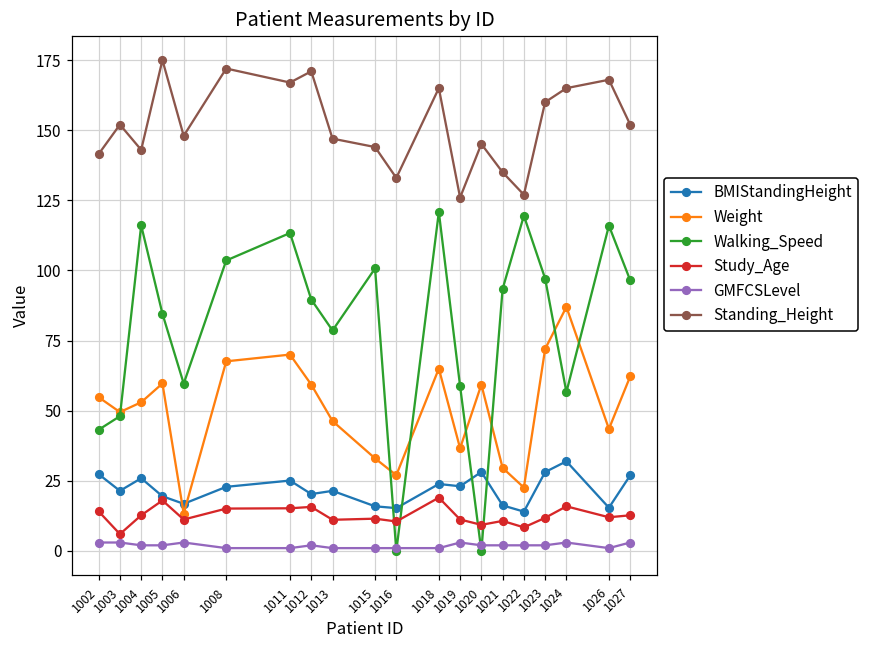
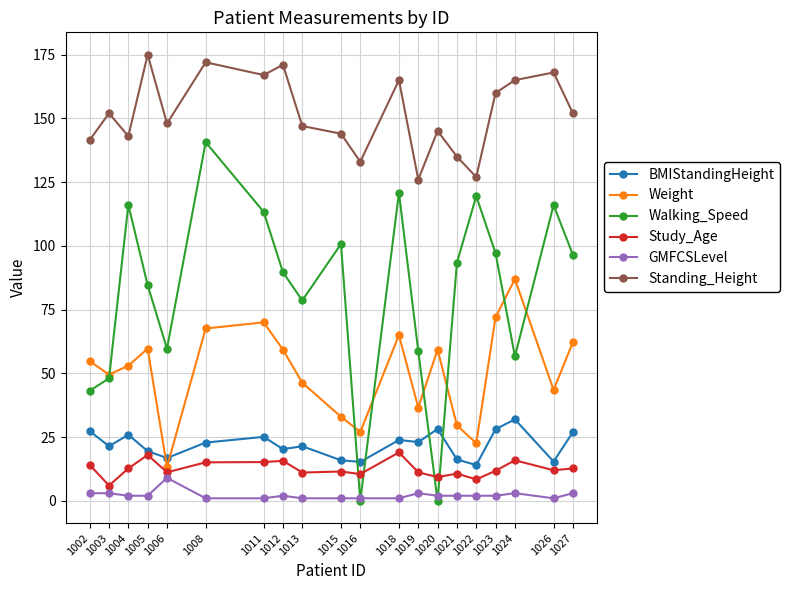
  {
    "BMIStandingHeight": {
      "1002": 27,
      "1003": 21,
      "1004": 26,
      "1005": 19,
      "1006": 17,
      "1008": 23,
      "1011": 25,
      "1012": 20,
      "1013": 21,
      "1015": 16,
      "1016": 15,
      "1018": 24,
      "1019": 23,
      "1020": 28,
      "1021": 16,
      "1022": 14,
      "1023": 28,
      "1024": 32,
      "1026": 15,
      "1027": 27
    },
    "Weight": {
      "1002": 55,
      "1003": 50,
      "1004": 53,
      "1005": 60,
      "1006": 13,
      "1008": 68,
      "1011": 70,
      "1012": 59,
      "1013": 46,
      "1015": 33,
      "1016": 27,
      "1018": 65,
      "1019": 37,
      "1020": 59,
      "1021": 30,
      "1022": 23,
      "1023": 72,
      "1024": 87,
      "1026": 44,
      "1027": 62
    },
    "Walking_Speed": {
      "1002": 43,
      "1003": 48,
      "1004": 116,
      "1005": 85,
      "1006": 60,
-     "1008": 104,
+     "1008": 141,
      "1011": 113,
      "1012": 90,
      "1013": 79,
      "1015": 101,
      "1018": 121,
      "1019": 59,
      "1020": 0,
      "1021": 93,
      "1022": 120,
      "1023": 97,
      "1024": 57,
      "1026": 116,
      "1027": 97
    },
    "Study_Age": {
      "1002": 14,
      "1003": 6,
      "1004": 13,
      "1005": 18,
      "1006": 11,
      "1008": 15,
      "1011": 15,
      "1012": 16,
      "1013": 11,
      "1015": 12,
      "1016": 11,
      "1018": 19,
      "1019": 11,
      "1020": 9,
      "1021": 11,
      "1022": 8,
      "1023": 12,
      "1024": 16,
      "1026": 12,
      "1027": 13
    },
    "GMFCSLevel": {
      "1002": 3,
      "1003": 3,
      "1004": 2,
      "1005": 2,
-     "1006": 3,
+     "1006": 9,
      "1008": 1,
      "1011": 1,
      "1012": 2,
      "1013": 1,
      "1015": 1,
      "1018": 1,
      "1019": 3,
      "1020": 2,
      "1021": 2,
      "1022": 2,
      "1023": 2,
      "1024": 3,
      "1026": 1,
      "1027": 3
    },
    "Standing_Height": {
      "1002": 142,
      "1003": 152,
      "1004": 143,
      "1005": 175,
      "1006": 148,
      "1008": 172,
      "1011": 167,
      "1012": 171,
      "1013": 147,
      "1015": 144,
      "1016": 133,
      "1018": 165,
      "1019": 126,
      "1020": 145,
      "1021": 135,
      "1022": 127,
      "1023": 160,
      "1024": 165,
      "1026": 168,
      "1027": 152
    }
  }
